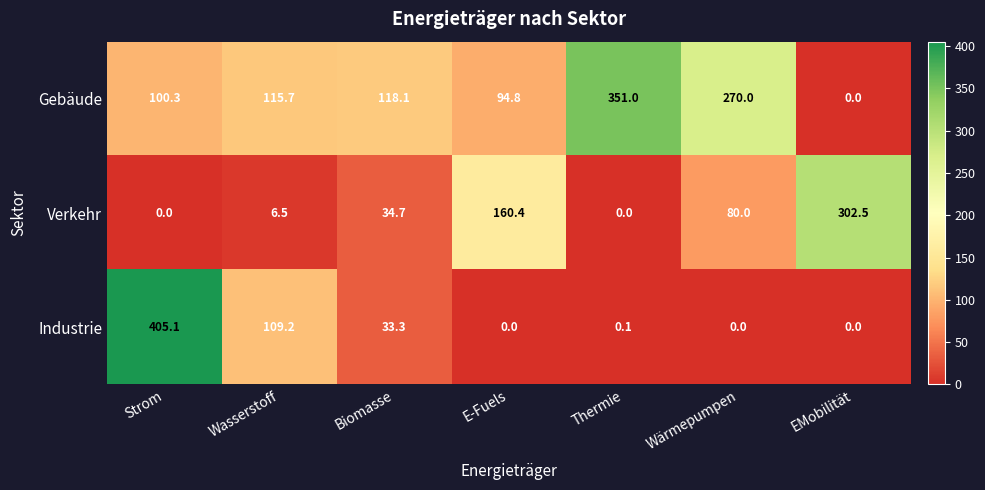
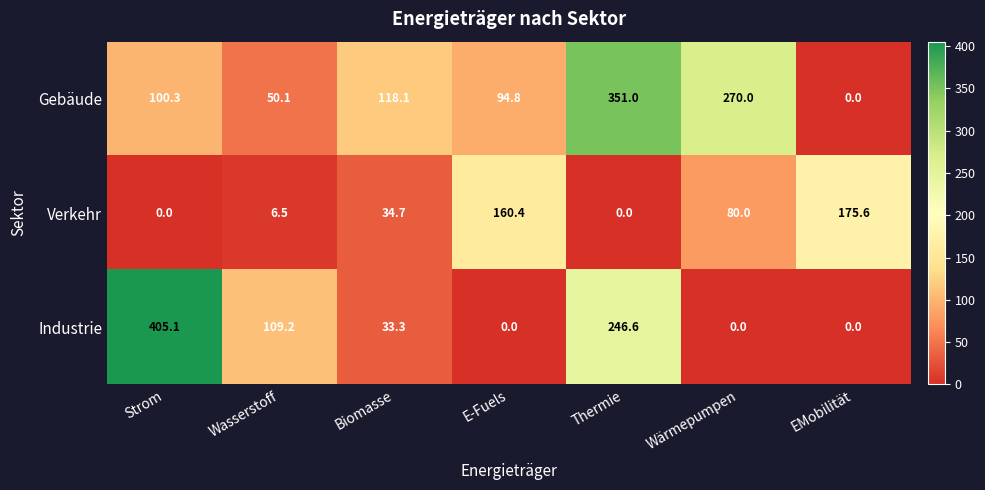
  {
    "Gebäude": {
      "Strom": 100.3,
-     "Wasserstoff": 115.7,
+     "Wasserstoff": 50.1,
      "Biomasse": 118.1,
      "E-Fuels": 94.8,
      "Thermie": 351.0,
      "Wärmepumpen": 270.0,
      "EMobilität": 0.0
    },
    "Verkehr": {
      "Strom": 0.0,
      "Wasserstoff": 6.5,
      "Biomasse": 34.7,
      "E-Fuels": 160.4,
      "Thermie": 0.0,
      "Wärmepumpen": 80.0,
-     "EMobilität": 302.5
+     "EMobilität": 175.6
    },
    "Industrie": {
      "Strom": 405.1,
      "Wasserstoff": 109.2,
      "Biomasse": 33.3,
      "E-Fuels": 0.0,
-     "Thermie": 0.1,
+     "Thermie": 246.6,
      "Wärmepumpen": 0.0,
      "EMobilität": 0.0
    }
  }
